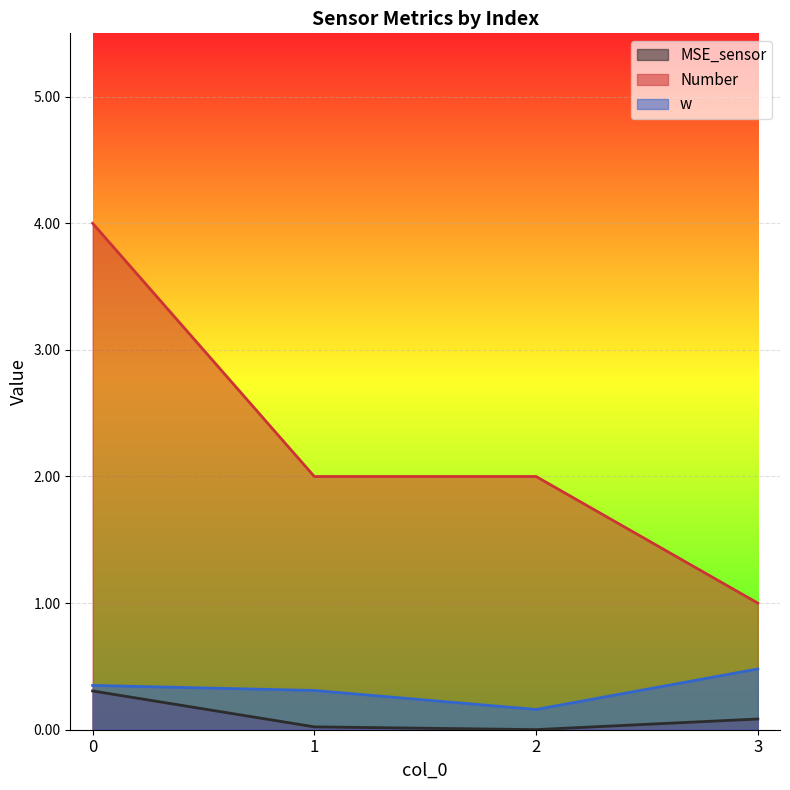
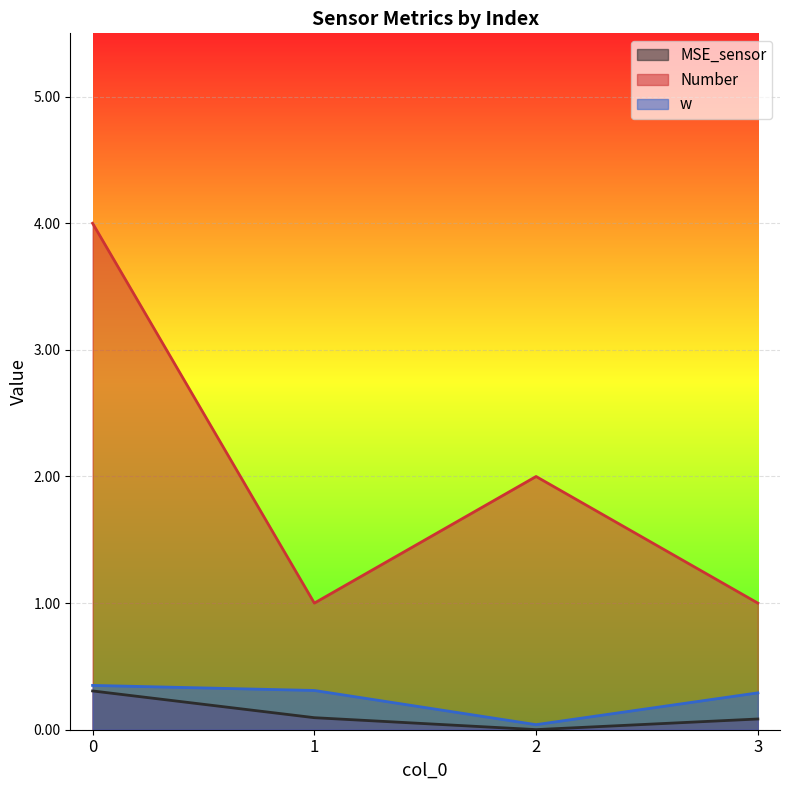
  {
    "MSE_sensor": {
      "0": 0.31,
-     "1": 0.02,
+     "1": 0.10,
      "2": 0.00,
      "3": 0.08
    },
    "Number": {
      "0": 4,
-     "1": 2,
+     "1": 1,
      "2": 2,
      "3": 1
    },
    "w": {
      "0": 0.35,
      "1": 0.31,
-     "2": 0.16,
-     "3": 0.48
+     "2": 0.04,
+     "3": 0.29
    }
  }
